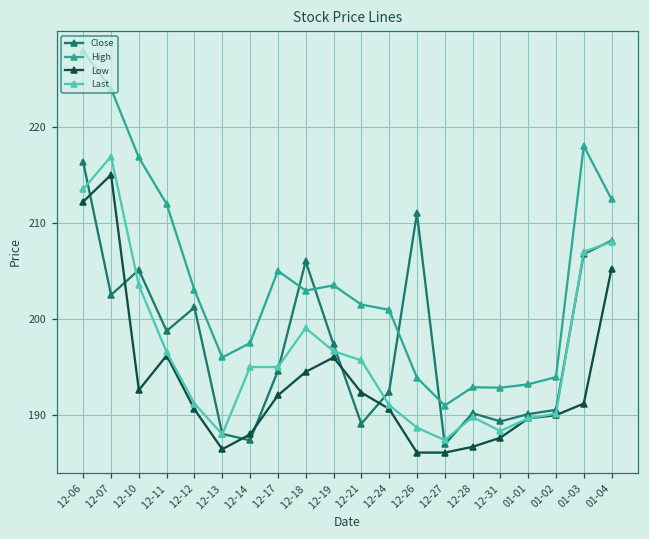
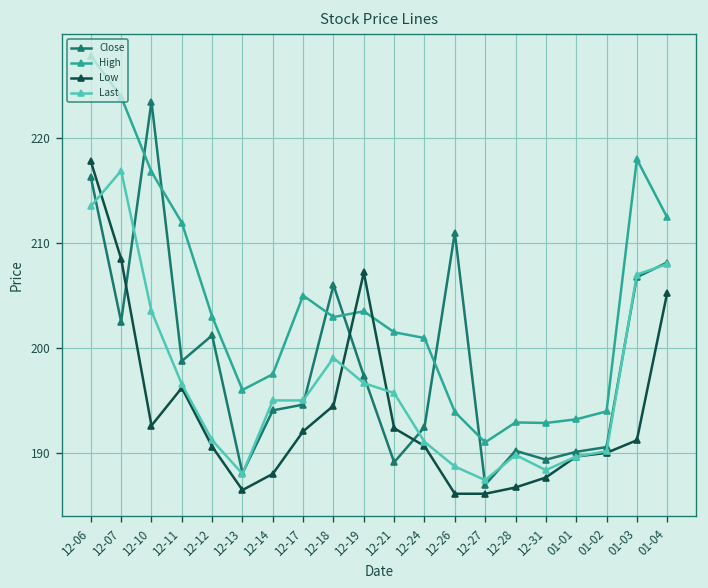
  {
    "Close": {
      "12-06": 216,
      "12-07": 203,
-     "12-10": 205,
+     "12-10": 224,
      "12-11": 199,
      "12-12": 201,
-     "12-14": 187,
+     "12-14": 194,
      "12-17": 195,
      "12-18": 206,
      "12-19": 197,
      "12-21": 189,
      "12-24": 192,
      "12-26": 211,
      "12-27": 187,
      "12-28": 190,
      "12-31": 189,
      "01-01": 190,
      "01-02": 191
    },
    "Low": {
-     "12-06": 212,
-     "12-07": 215,
+     "12-06": 218,
+     "12-07": 209,
      "12-10": 193,
      "12-11": 196,
      "12-12": 191,
      "12-13": 186,
      "12-14": 188,
      "12-17": 192,
      "12-18": 195,
-     "12-19": 196,
+     "12-19": 207,
      "12-21": 192,
      "12-24": 191,
      "12-26": 186,
      "12-27": 186,
      "12-28": 187,
      "12-31": 188,
      "01-03": 191,
      "01-04": 205
    }
  }
